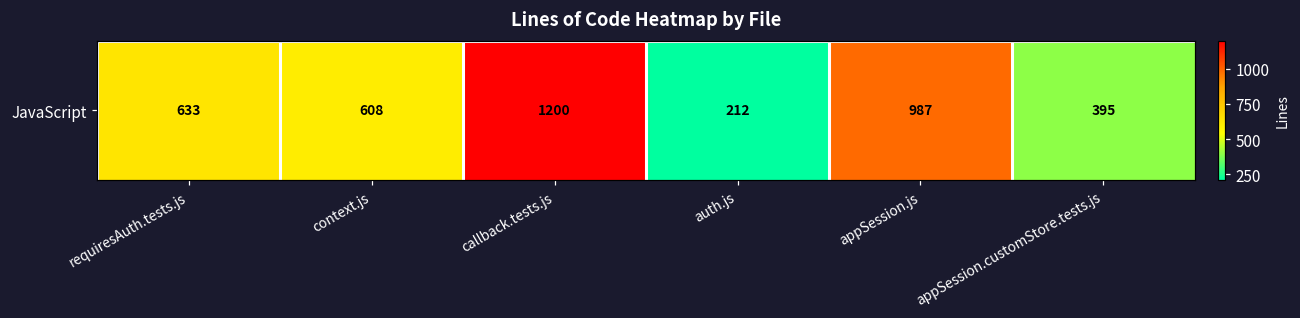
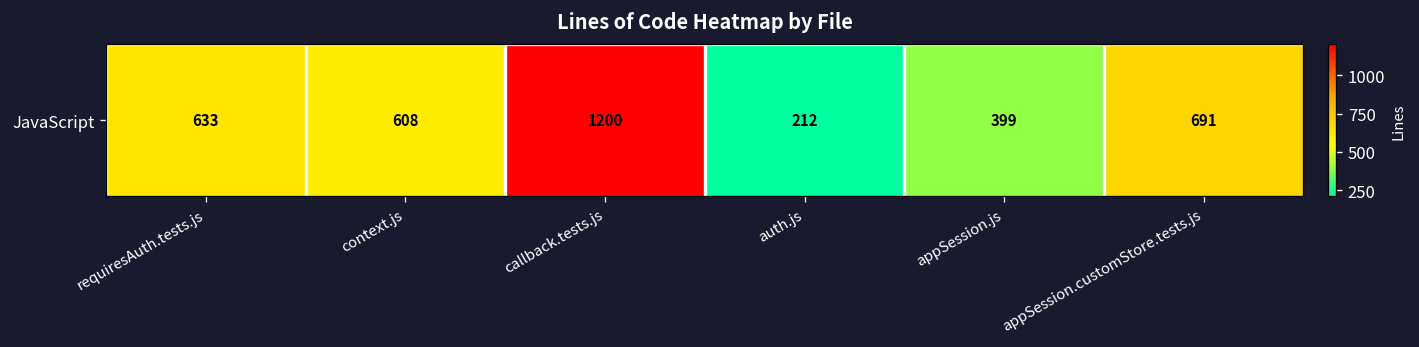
  {
    "JavaScript": {
      "requiresAuth.tests.js": 633,
      "context.js": 608,
      "callback.tests.js": 1200,
      "auth.js": 212,
-     "appSession.js": 987,
-     "appSession.customStore.tests.js": 395
+     "appSession.js": 399,
+     "appSession.customStore.tests.js": 691
    }
  }
